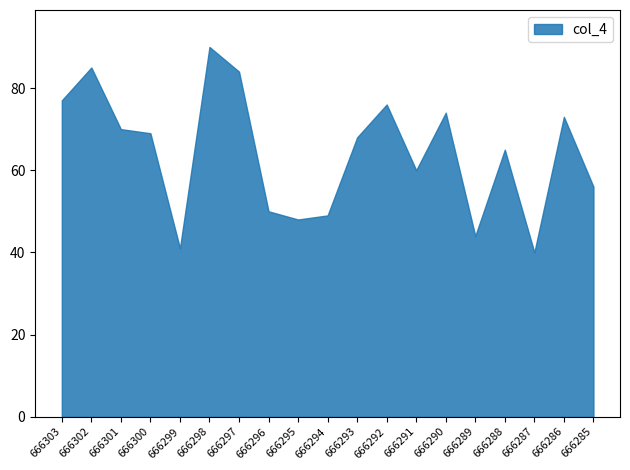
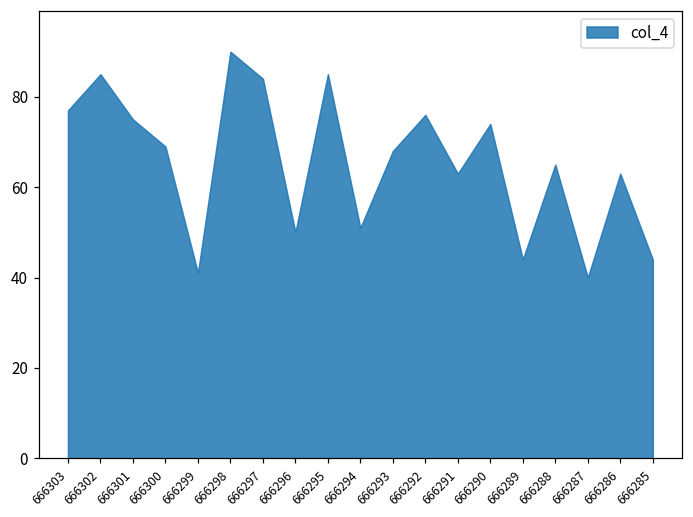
  {
    "666303": 77,
    "666302": 85,
-   "666301": 70,
+   "666301": 75,
    "666300": 69,
    "666299": 41,
    "666298": 90,
    "666297": 84,
    "666296": 50,
-   "666295": 48,
-   "666294": 49,
+   "666295": 85,
+   "666294": 51,
    "666293": 68,
    "666292": 76,
-   "666291": 60,
+   "666291": 63,
    "666290": 74,
    "666289": 44,
    "666288": 65,
    "666287": 40,
-   "666286": 73,
-   "666285": 56
+   "666286": 63,
+   "666285": 44
  }
